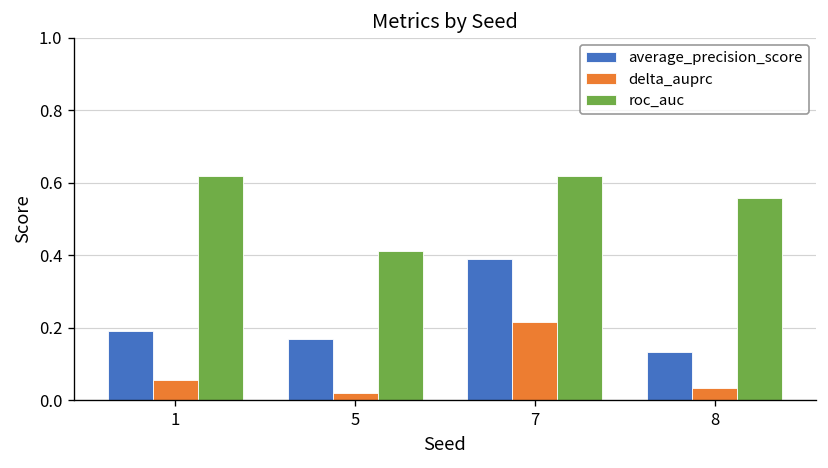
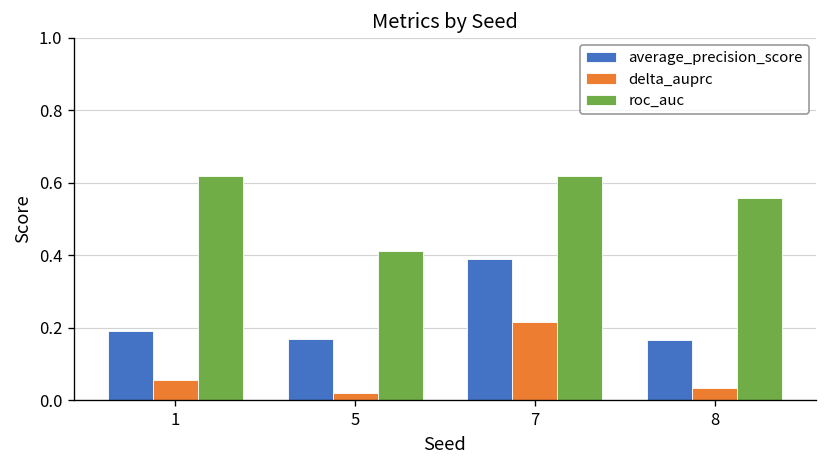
  {
    "average_precision_score": {
      "1": 0.19,
      "5": 0.17,
      "7": 0.39,
-     "8": 0.13
+     "8": 0.17
    },
    "delta_auprc": {
      "1": 0.06,
      "5": 0.02,
      "7": 0.22,
      "8": 0.03
    },
    "roc_auc": {
      "1": 0.62,
      "5": 0.41,
      "7": 0.62,
      "8": 0.56
    }
  }
